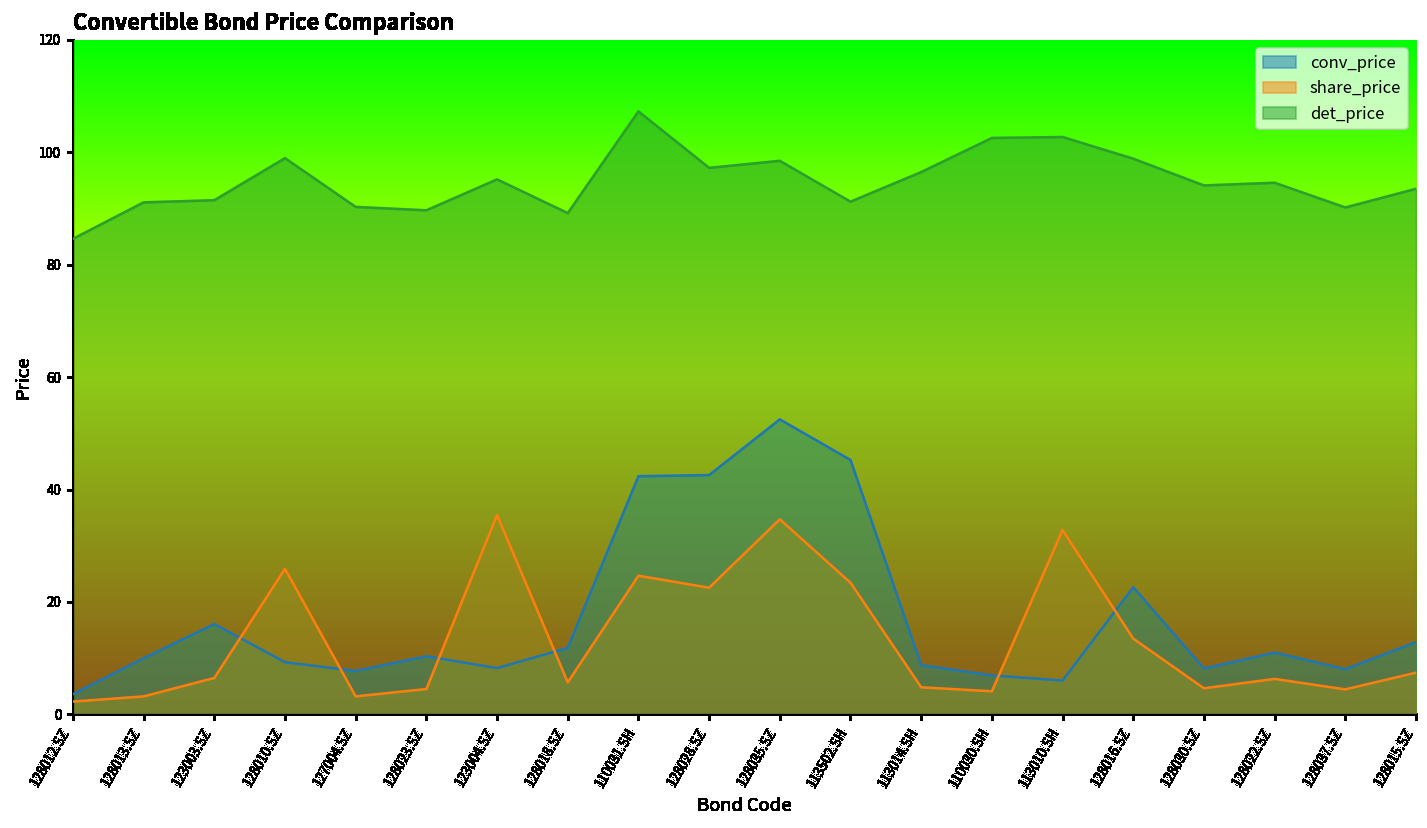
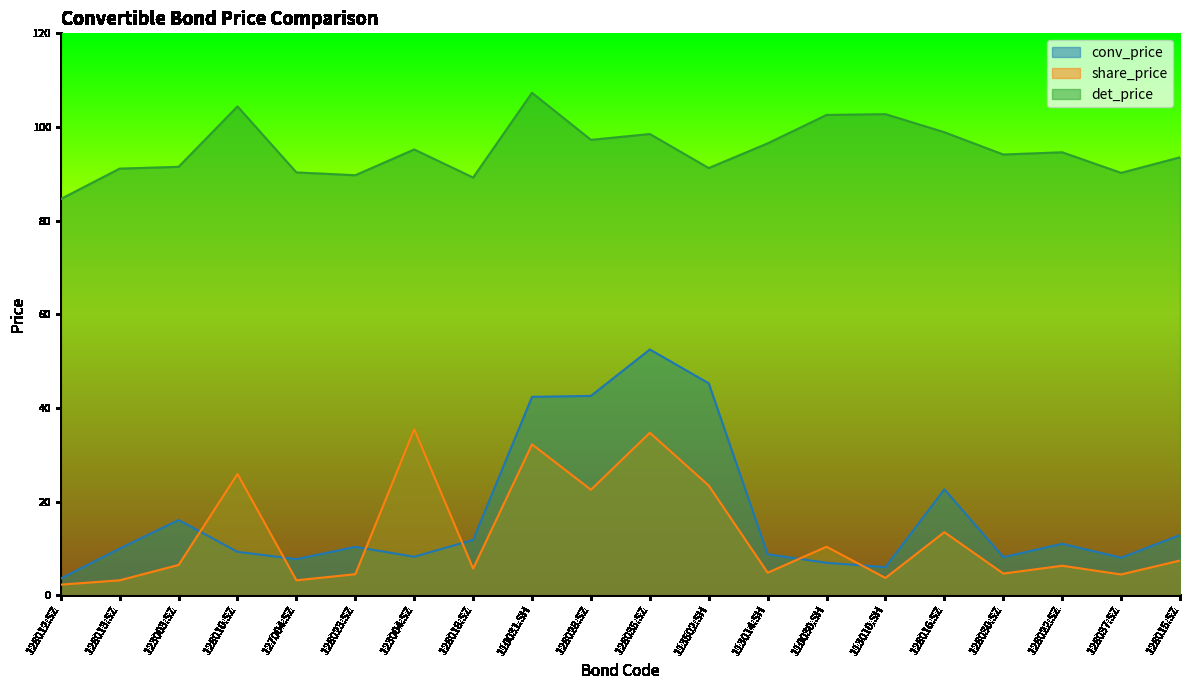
  {
    "conv_price": {
      "128012.SZ": 4,
      "128013.SZ": 10,
      "123003.SZ": 16,
      "128010.SZ": 9,
      "127004.SZ": 8,
      "128023.SZ": 10,
      "123004.SZ": 8,
      "128018.SZ": 12,
      "110031.SH": 42,
      "128028.SZ": 43,
      "128035.SZ": 53,
      "113502.SH": 45,
      "113014.SH": 9,
      "110030.SH": 7,
      "113010.SH": 6,
      "128016.SZ": 23,
      "128030.SZ": 8,
      "128022.SZ": 11,
      "128037.SZ": 8,
      "128015.SZ": 13
    },
    "share_price": {
      "128012.SZ": 2,
      "128013.SZ": 3,
      "123003.SZ": 6,
      "128010.SZ": 26,
      "127004.SZ": 3,
      "128023.SZ": 5,
      "123004.SZ": 35,
      "128018.SZ": 6,
-     "110031.SH": 25,
+     "110031.SH": 32,
      "128028.SZ": 23,
      "128035.SZ": 35,
      "113502.SH": 23,
      "113014.SH": 5,
-     "110030.SH": 4,
-     "113010.SH": 33,
+     "110030.SH": 10,
+     "113010.SH": 4,
      "128016.SZ": 13,
      "128030.SZ": 5,
      "128022.SZ": 6,
      "128037.SZ": 4,
      "128015.SZ": 7
    },
    "det_price": {
      "128012.SZ": 85,
      "128013.SZ": 91,
      "123003.SZ": 91,
-     "128010.SZ": 99,
+     "128010.SZ": 104,
      "127004.SZ": 90,
      "128023.SZ": 90,
      "123004.SZ": 95,
      "128018.SZ": 89,
      "110031.SH": 107,
      "128028.SZ": 97,
      "128035.SZ": 99,
      "113502.SH": 91,
      "113014.SH": 97,
      "110030.SH": 103,
      "113010.SH": 103,
      "128016.SZ": 99,
      "128030.SZ": 94,
      "128022.SZ": 95,
      "128037.SZ": 90,
      "128015.SZ": 94
    }
  }
